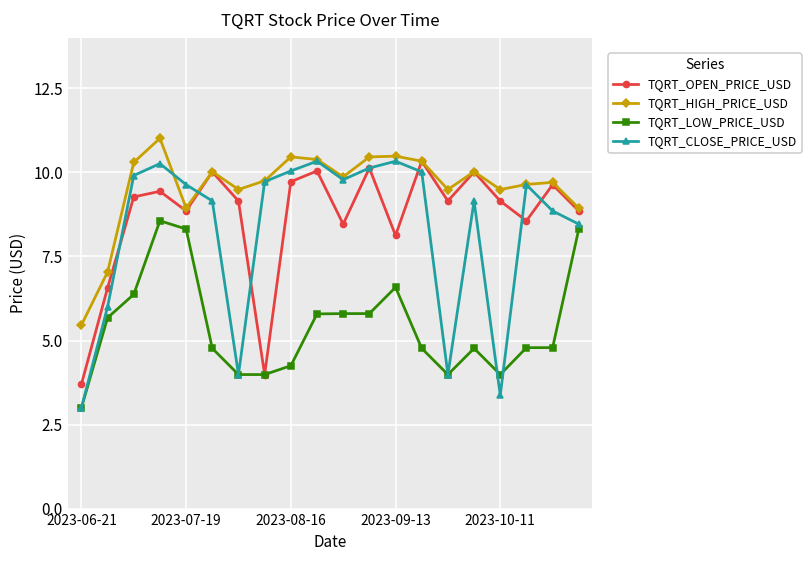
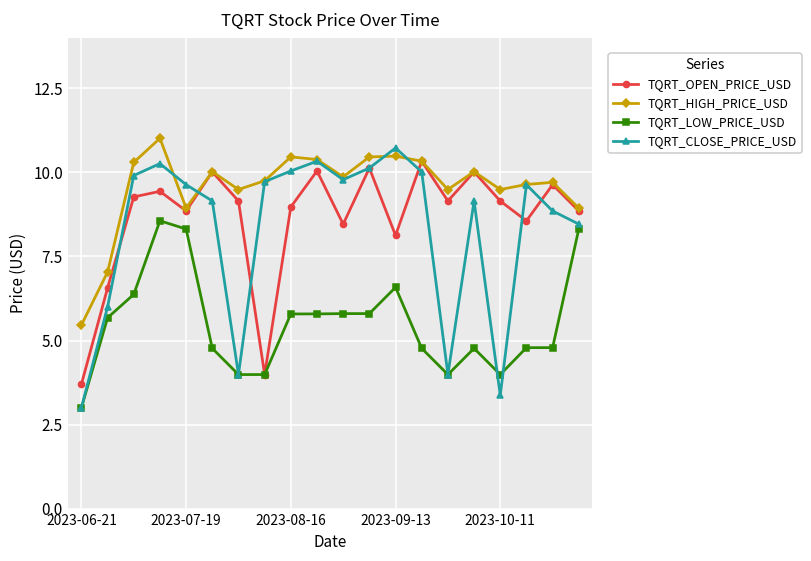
  {
    "TQRT_OPEN_PRICE_USD": {
      "2023-06-21": 3.7,
      "2023-07-19": 8.8,
-     "2023-08-16": 9.7,
+     "2023-08-16": 9.0,
      "2023-09-13": 8.1,
      "2023-10-11": 9.1
    },
    "TQRT_HIGH_PRICE_USD": {
      "2023-06-21": 5.5,
      "2023-07-19": 8.9,
      "2023-08-16": 10.5,
      "2023-09-13": 10.5,
      "2023-10-11": 9.5
    },
    "TQRT_LOW_PRICE_USD": {
      "2023-07-19": 8.3,
-     "2023-08-16": 4.3,
+     "2023-08-16": 5.8,
      "2023-09-13": 6.6,
      "2023-10-11": 4.0
    },
    "TQRT_CLOSE_PRICE_USD": {
      "2023-07-19": 9.6,
      "2023-08-16": 10.0,
-     "2023-09-13": 10.3,
+     "2023-09-13": 10.7,
      "2023-10-11": 3.4
    }
  }
